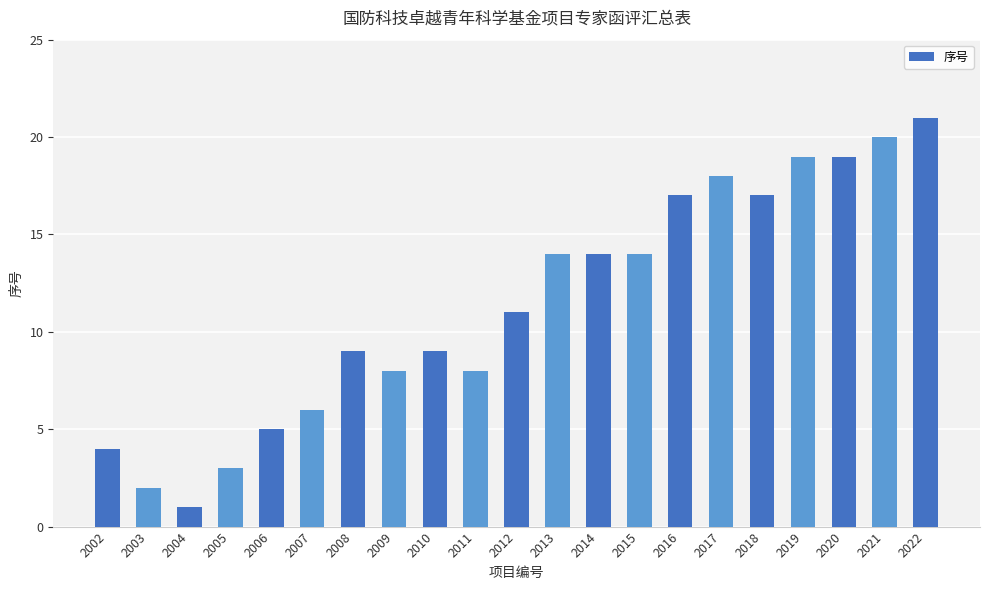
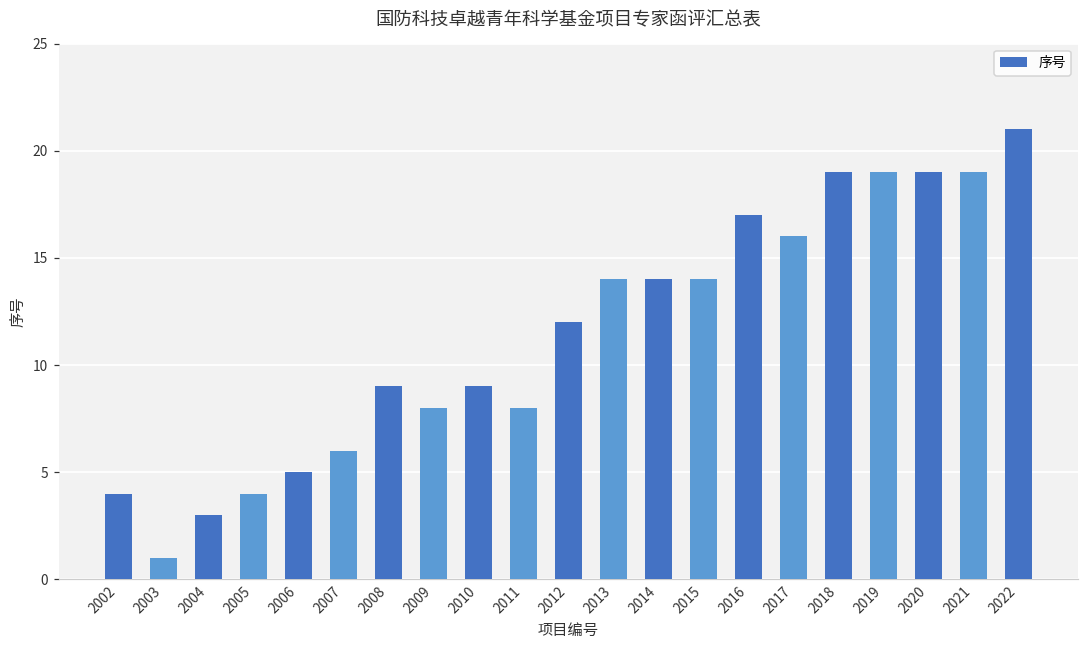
  {
    "2002": 4,
-   "2003": 2,
-   "2004": 1,
-   "2005": 3,
+   "2003": 1,
+   "2004": 3,
+   "2005": 4,
    "2006": 5,
    "2007": 6,
    "2008": 9,
    "2009": 8,
    "2010": 9,
    "2011": 8,
-   "2012": 11,
+   "2012": 12,
    "2013": 14,
    "2014": 14,
    "2015": 14,
    "2016": 17,
-   "2017": 18,
-   "2018": 17,
+   "2017": 16,
+   "2018": 19,
    "2019": 19,
    "2020": 19,
-   "2021": 20,
+   "2021": 19,
    "2022": 21
  }
